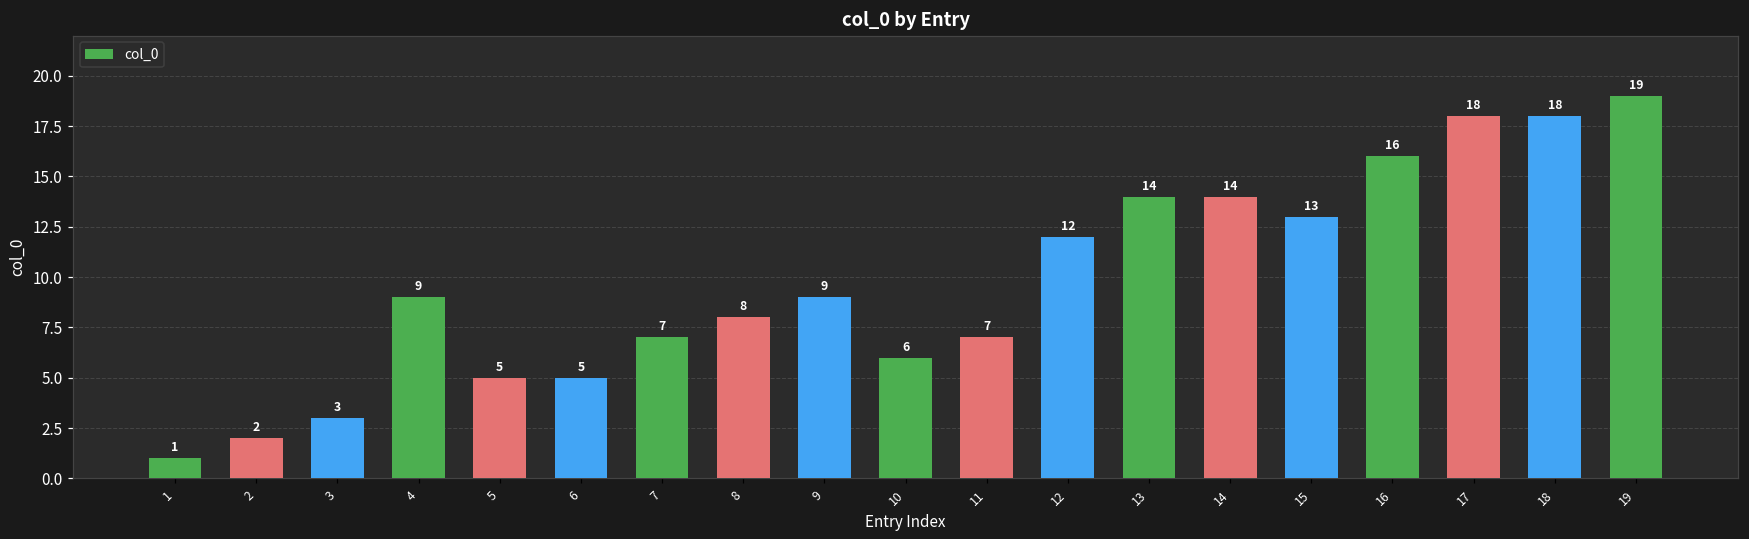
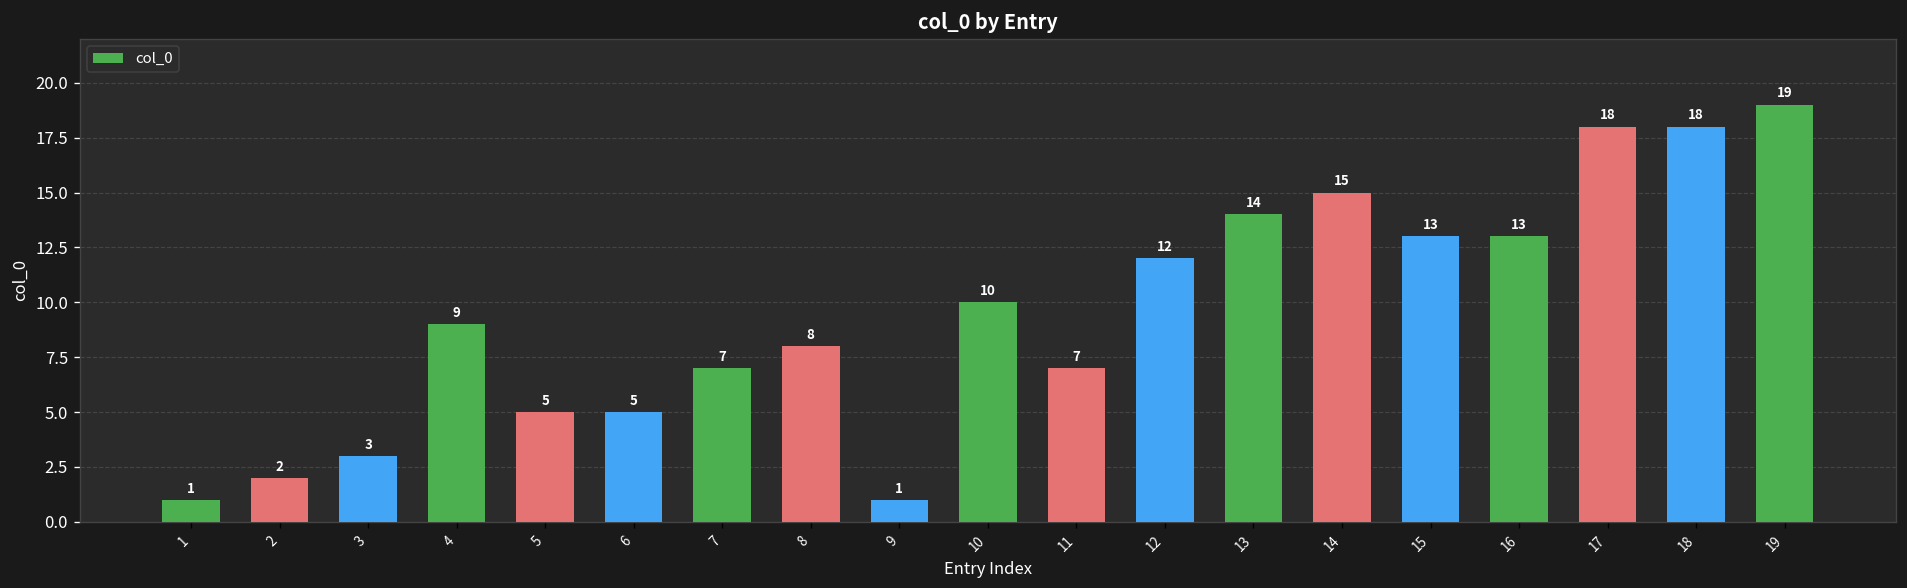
  {
    "1": 1,
    "2": 2,
    "3": 3,
    "4": 9,
    "5": 5,
    "6": 5,
    "7": 7,
    "8": 8,
-   "9": 9,
-   "10": 6,
+   "9": 1,
+   "10": 10,
    "11": 7,
    "12": 12,
    "13": 14,
-   "14": 14,
+   "14": 15,
    "15": 13,
-   "16": 16,
+   "16": 13,
    "17": 18,
    "18": 18,
    "19": 19
  }
